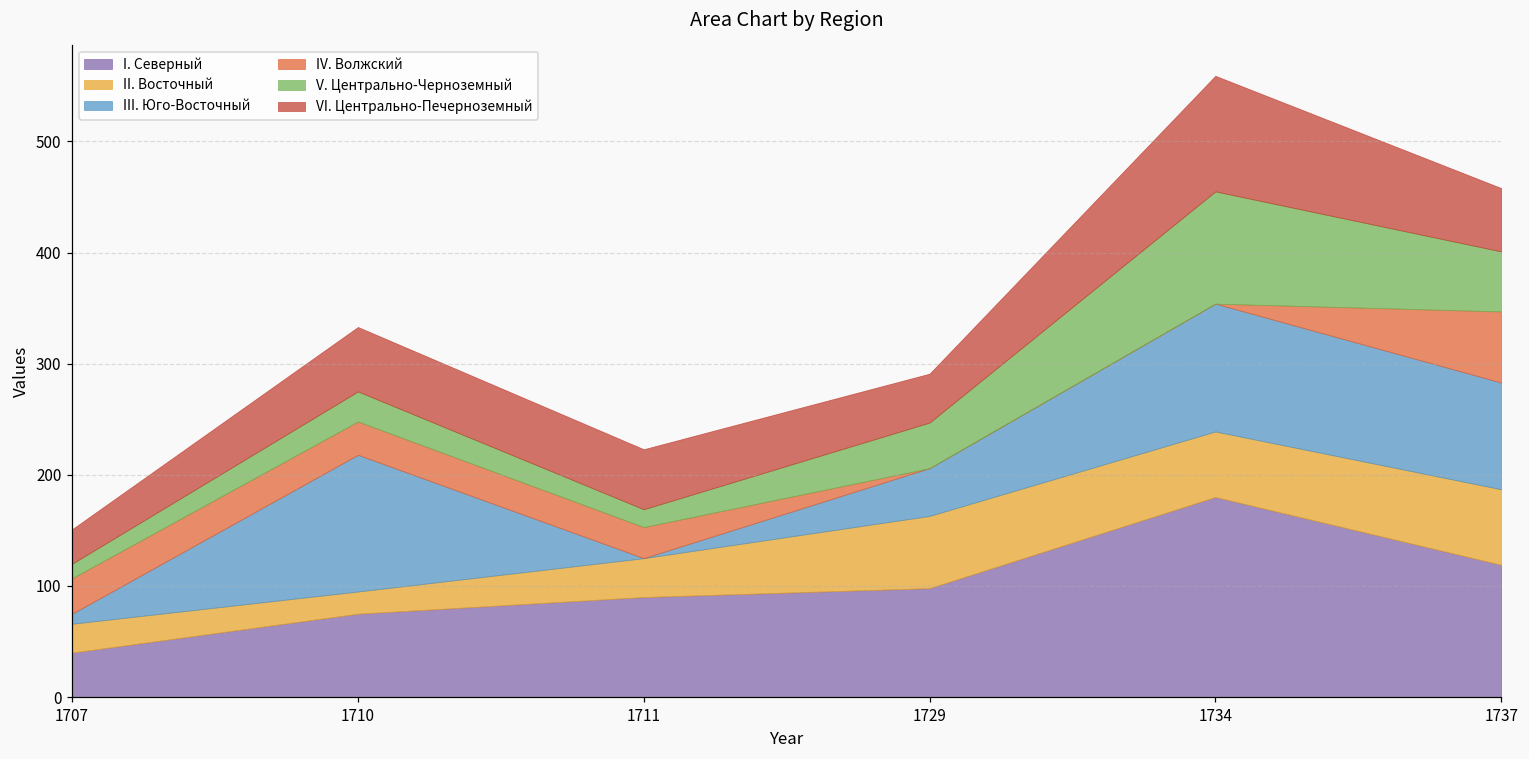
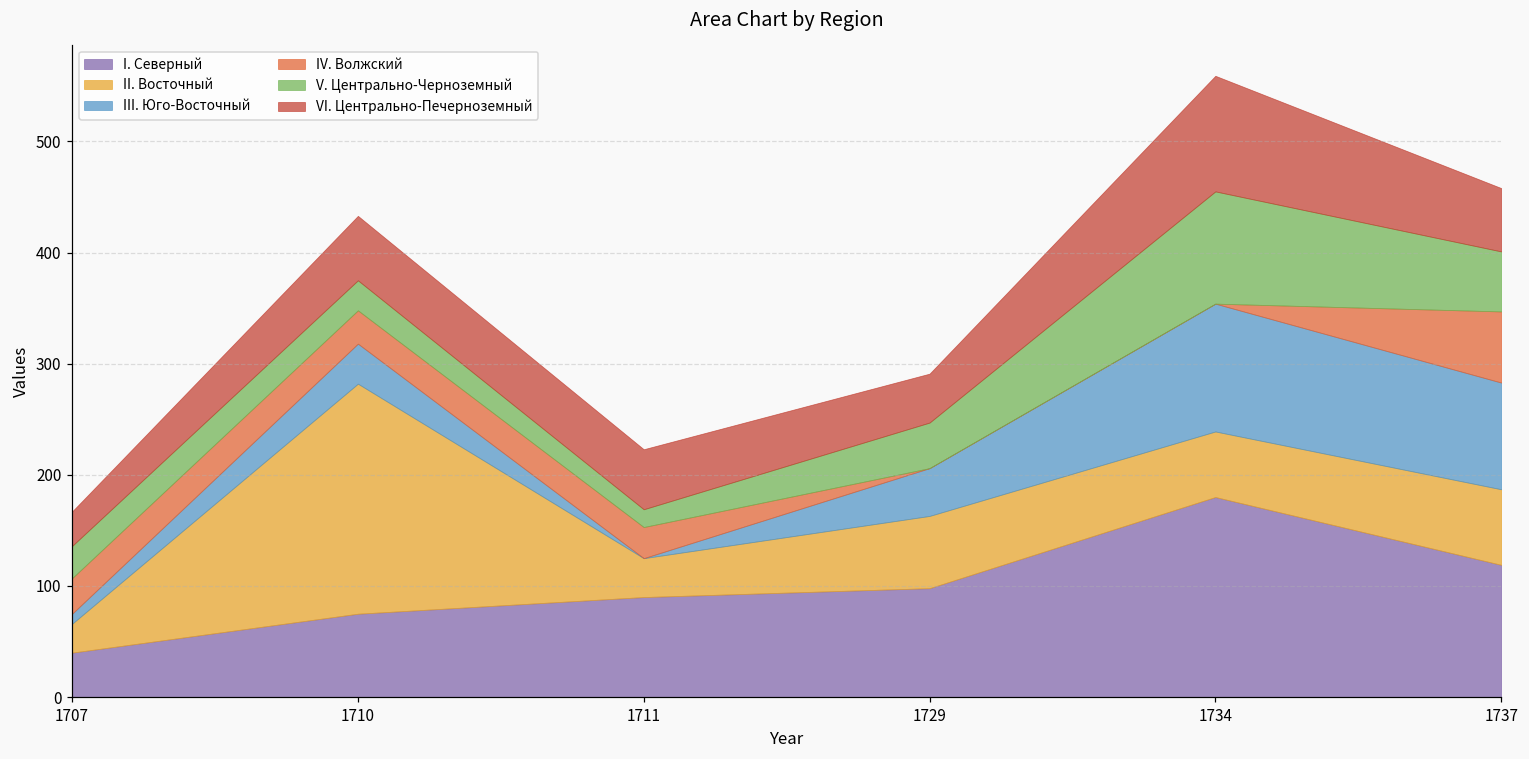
  {
    "I. Северный": {
      "1707": 40,
      "1710": 75,
      "1711": 90,
      "1729": 98,
      "1734": 180,
      "1737": 119
    },
    "II. Восточный": {
      "1707": 26,
-     "1710": 20,
+     "1710": 207,
      "1729": 65,
      "1734": 59,
      "1737": 68
    },
    "III. Юго-Восточный": {
      "1707": 9,
-     "1710": 123,
+     "1710": 36,
      "1737": 96
    },
    "V. Центрально-Черноземный": {
-     "1707": 13,
+     "1707": 29,
      "1710": 27,
      "1711": 16,
      "1729": 41,
      "1734": 101,
      "1737": 54
    }
  }
